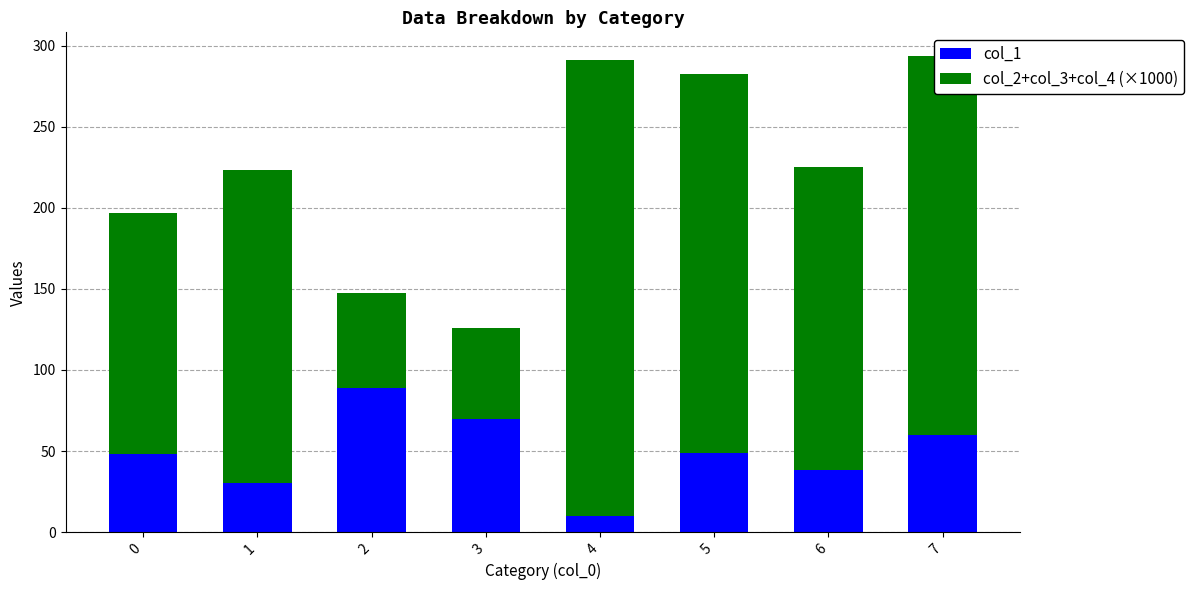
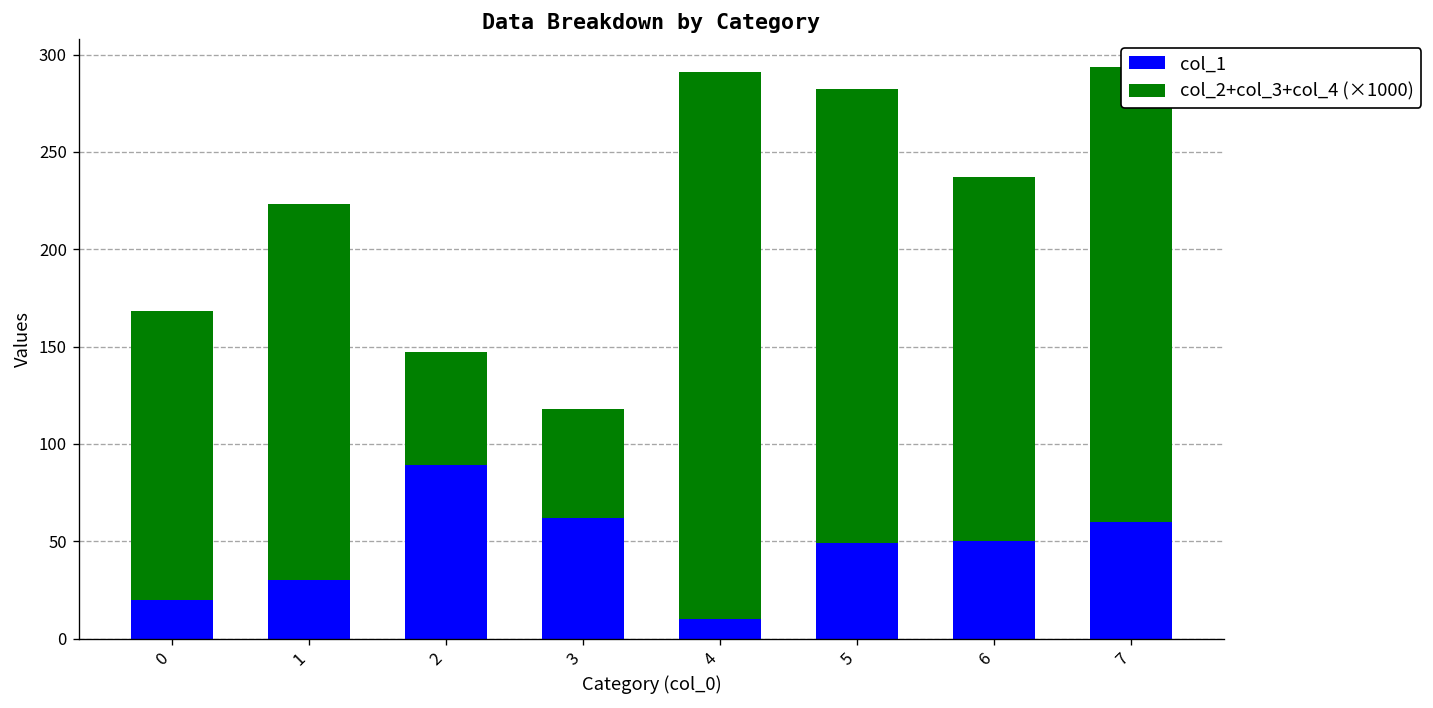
  {
    "col_1": {
-     "0": 48,
+     "0": 20,
      "1": 30,
      "2": 89,
-     "3": 70,
+     "3": 62,
      "4": 10,
      "5": 49,
-     "6": 38,
+     "6": 50,
      "7": 60
    },
    "col_2+col_3+col_4 (×1000)": {
      "0": 149,
      "1": 193,
      "2": 58,
      "3": 56,
      "4": 281,
      "5": 233,
      "6": 187
    }
  }
